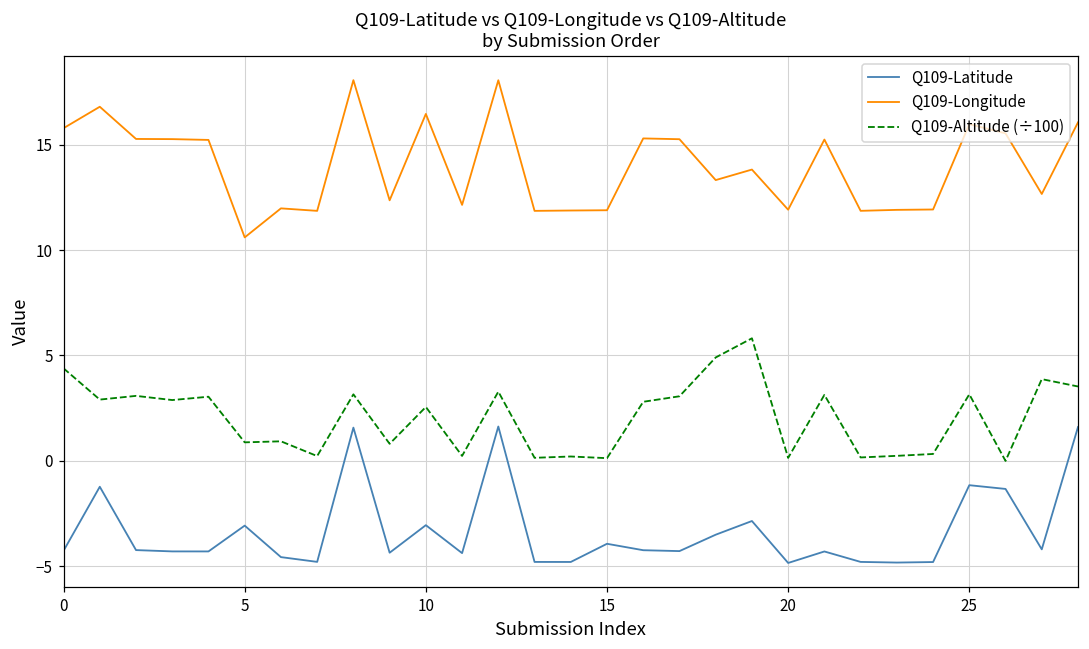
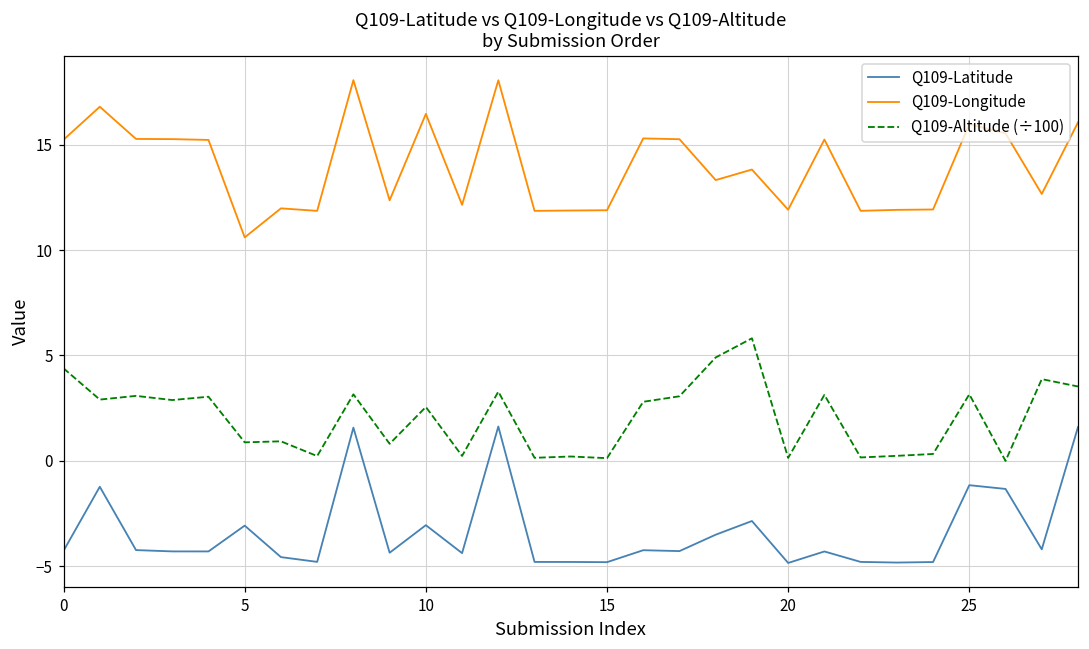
  {
    "Q109-Latitude": {
      "0": -4.3,
      "5": -3.1,
      "10": -3.0,
-     "15": -3.9,
+     "15": -4.8,
      "20": -4.8,
      "25": -1.2
    },
    "Q109-Longitude": {
-     "0": 15.8,
+     "0": 15.2,
      "5": 10.6,
      "10": 16.5,
      "15": 11.9,
      "20": 11.9
    },
    "Q109-Altitude (÷100)": {
      "0": 4.4,
      "5": 0.9,
      "10": 2.6,
      "15": 0.1,
      "20": 0.1,
      "25": 3.2
    }
  }
